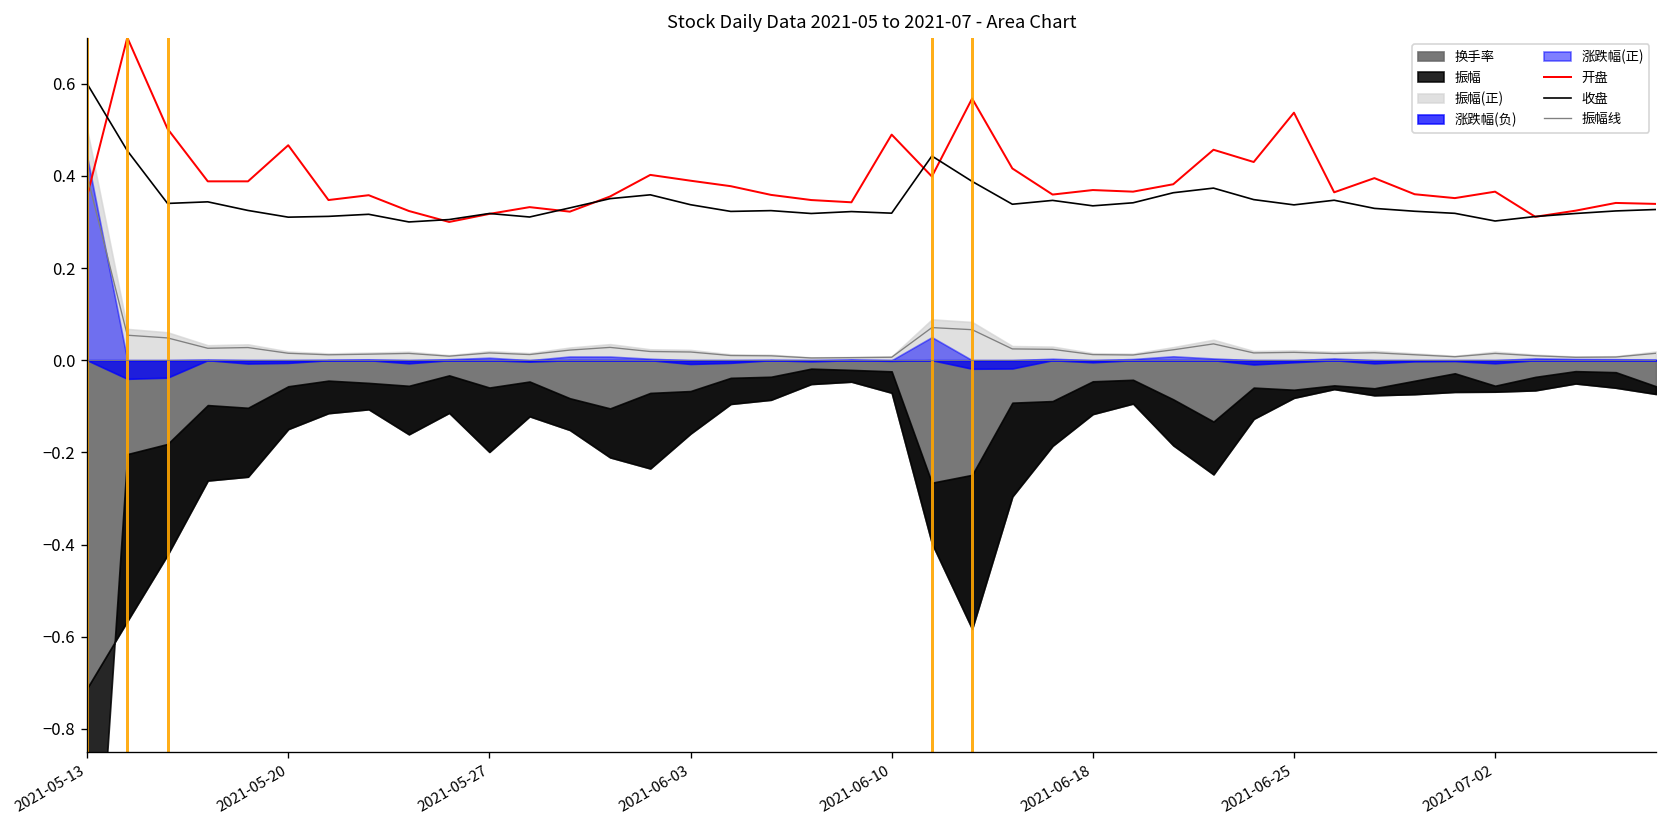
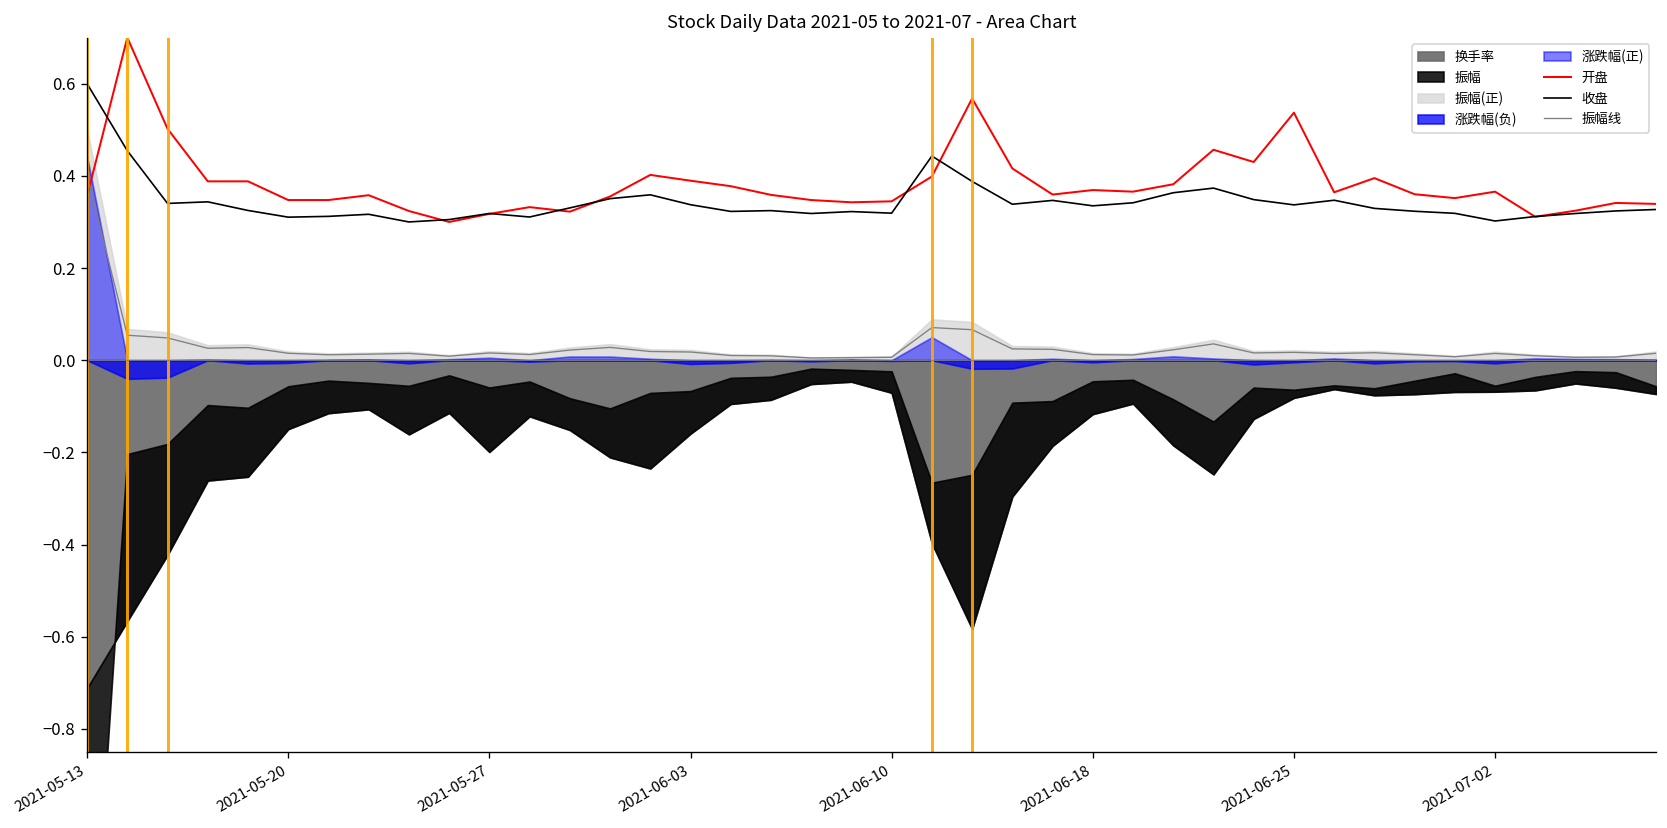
  {
    "开盘": {
      "2021-05-13": 0.36,
-     "2021-05-20": 0.47,
+     "2021-05-20": 0.35,
      "2021-06-03": 0.39,
-     "2021-06-10": 0.49,
+     "2021-06-10": 0.34,
      "2021-06-18": 0.37,
      "2021-06-25": 0.54,
      "2021-07-02": 0.37
    },
    "振幅线": {
      "2021-05-13": 0.40
    },
    "振幅(正)": {
      "2021-05-13": 0.50
    }
  }
